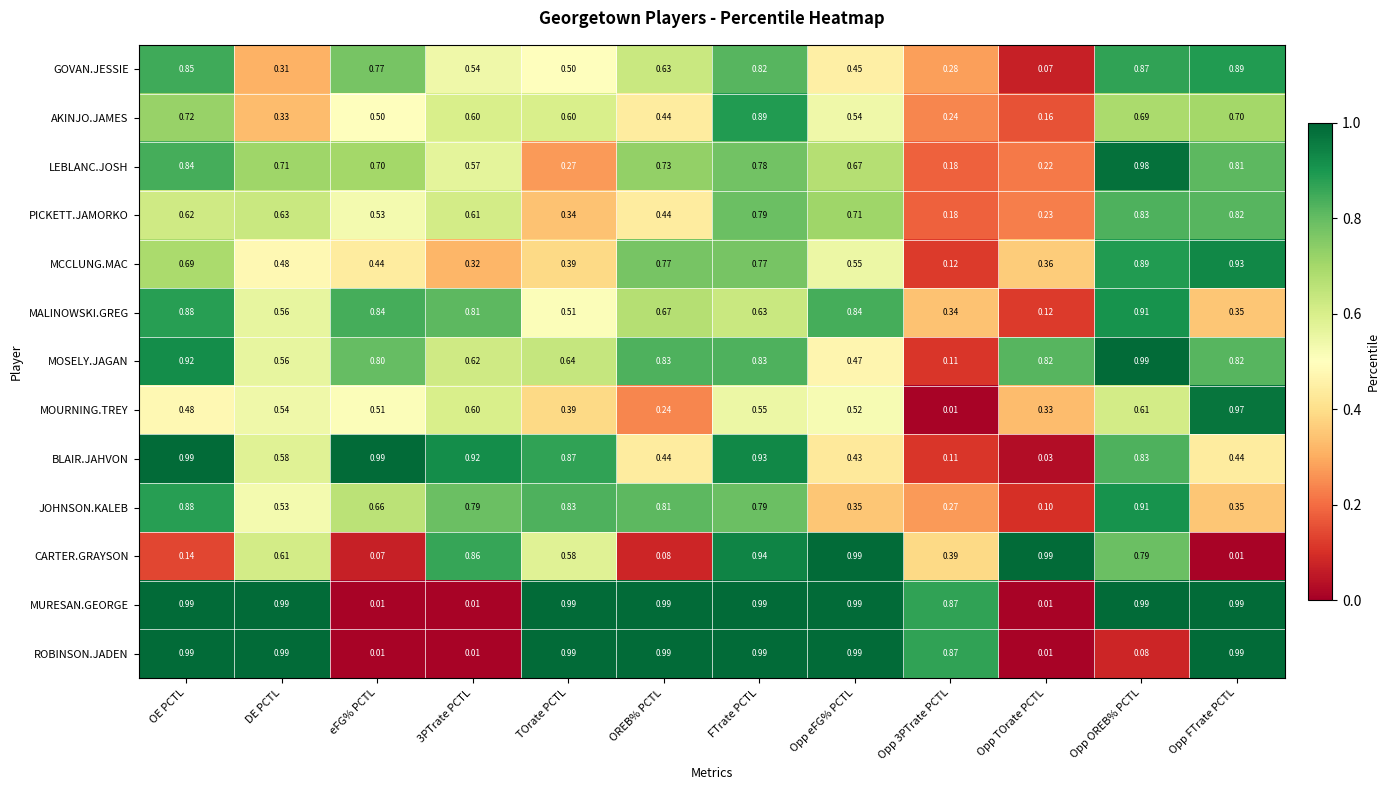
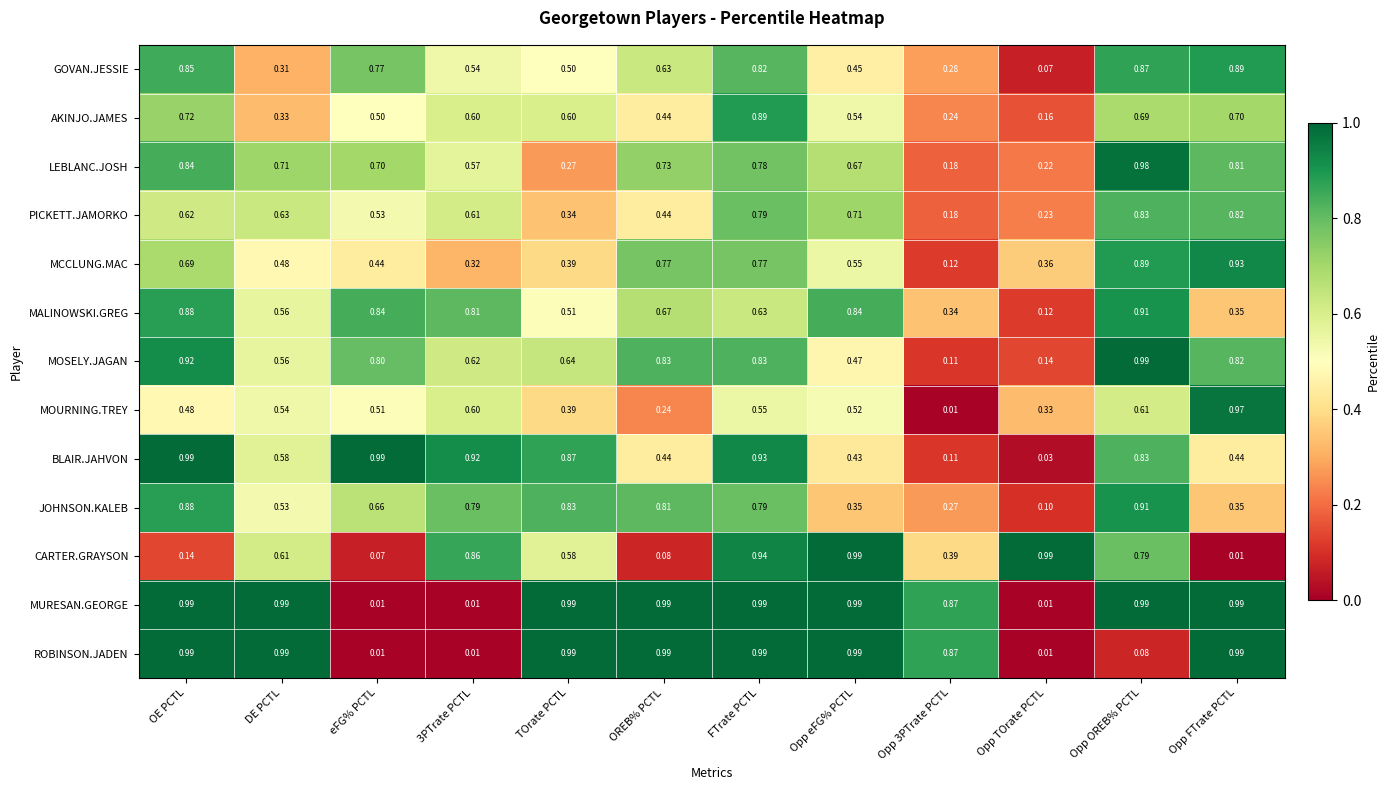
  {
    "GOVAN.JESSIE": {
      "OE PCTL": 0.85,
      "DE PCTL": 0.31,
      "eFG% PCTL": 0.77,
      "3PTrate PCTL": 0.54,
      "TOrate PCTL": 0.50,
      "OREB% PCTL": 0.63,
      "FTrate PCTL": 0.82,
      "Opp eFG% PCTL": 0.45,
      "Opp 3PTrate PCTL": 0.28,
      "Opp TOrate PCTL": 0.07,
      "Opp OREB% PCTL": 0.87,
      "Opp FTrate PCTL": 0.89
    },
    "AKINJO.JAMES": {
      "OE PCTL": 0.72,
      "DE PCTL": 0.33,
      "eFG% PCTL": 0.50,
      "3PTrate PCTL": 0.60,
      "TOrate PCTL": 0.60,
      "OREB% PCTL": 0.44,
      "FTrate PCTL": 0.89,
      "Opp eFG% PCTL": 0.54,
      "Opp 3PTrate PCTL": 0.24,
      "Opp TOrate PCTL": 0.16,
      "Opp OREB% PCTL": 0.69,
      "Opp FTrate PCTL": 0.70
    },
    "LEBLANC.JOSH": {
      "OE PCTL": 0.84,
      "DE PCTL": 0.71,
      "eFG% PCTL": 0.70,
      "3PTrate PCTL": 0.57,
      "TOrate PCTL": 0.27,
      "OREB% PCTL": 0.73,
      "FTrate PCTL": 0.78,
      "Opp eFG% PCTL": 0.67,
      "Opp 3PTrate PCTL": 0.18,
      "Opp TOrate PCTL": 0.22,
      "Opp OREB% PCTL": 0.98,
      "Opp FTrate PCTL": 0.81
    },
    "PICKETT.JAMORKO": {
      "OE PCTL": 0.62,
      "DE PCTL": 0.63,
      "eFG% PCTL": 0.53,
      "3PTrate PCTL": 0.61,
      "TOrate PCTL": 0.34,
      "OREB% PCTL": 0.44,
      "FTrate PCTL": 0.79,
      "Opp eFG% PCTL": 0.71,
      "Opp 3PTrate PCTL": 0.18,
      "Opp TOrate PCTL": 0.23,
      "Opp OREB% PCTL": 0.83,
      "Opp FTrate PCTL": 0.82
    },
    "MCCLUNG.MAC": {
      "OE PCTL": 0.69,
      "DE PCTL": 0.48,
      "eFG% PCTL": 0.44,
      "3PTrate PCTL": 0.32,
      "TOrate PCTL": 0.39,
      "OREB% PCTL": 0.77,
      "FTrate PCTL": 0.77,
      "Opp eFG% PCTL": 0.55,
      "Opp 3PTrate PCTL": 0.12,
      "Opp TOrate PCTL": 0.36,
      "Opp OREB% PCTL": 0.89,
      "Opp FTrate PCTL": 0.93
    },
    "MALINOWSKI.GREG": {
      "OE PCTL": 0.88,
      "DE PCTL": 0.56,
      "eFG% PCTL": 0.84,
      "3PTrate PCTL": 0.81,
      "TOrate PCTL": 0.51,
      "OREB% PCTL": 0.67,
      "FTrate PCTL": 0.63,
      "Opp eFG% PCTL": 0.84,
      "Opp 3PTrate PCTL": 0.34,
      "Opp TOrate PCTL": 0.12,
      "Opp OREB% PCTL": 0.91,
      "Opp FTrate PCTL": 0.35
    },
    "MOSELY.JAGAN": {
      "OE PCTL": 0.92,
      "DE PCTL": 0.56,
      "eFG% PCTL": 0.80,
      "3PTrate PCTL": 0.62,
      "TOrate PCTL": 0.64,
      "OREB% PCTL": 0.83,
      "FTrate PCTL": 0.83,
      "Opp eFG% PCTL": 0.47,
      "Opp 3PTrate PCTL": 0.11,
-     "Opp TOrate PCTL": 0.82,
+     "Opp TOrate PCTL": 0.14,
      "Opp OREB% PCTL": 0.99,
      "Opp FTrate PCTL": 0.82
    },
    "MOURNING.TREY": {
      "OE PCTL": 0.48,
      "DE PCTL": 0.54,
      "eFG% PCTL": 0.51,
      "3PTrate PCTL": 0.60,
      "TOrate PCTL": 0.39,
      "OREB% PCTL": 0.24,
      "FTrate PCTL": 0.55,
      "Opp eFG% PCTL": 0.52,
      "Opp 3PTrate PCTL": 0.01,
      "Opp TOrate PCTL": 0.33,
      "Opp OREB% PCTL": 0.61,
      "Opp FTrate PCTL": 0.97
    },
    "BLAIR.JAHVON": {
      "OE PCTL": 0.99,
      "DE PCTL": 0.58,
      "eFG% PCTL": 0.99,
      "3PTrate PCTL": 0.92,
      "TOrate PCTL": 0.87,
      "OREB% PCTL": 0.44,
      "FTrate PCTL": 0.93,
      "Opp eFG% PCTL": 0.43,
      "Opp 3PTrate PCTL": 0.11,
      "Opp TOrate PCTL": 0.03,
      "Opp OREB% PCTL": 0.83,
      "Opp FTrate PCTL": 0.44
    },
    "JOHNSON.KALEB": {
      "OE PCTL": 0.88,
      "DE PCTL": 0.53,
      "eFG% PCTL": 0.66,
      "3PTrate PCTL": 0.79,
      "TOrate PCTL": 0.83,
      "OREB% PCTL": 0.81,
      "FTrate PCTL": 0.79,
      "Opp eFG% PCTL": 0.35,
      "Opp 3PTrate PCTL": 0.27,
      "Opp TOrate PCTL": 0.10,
      "Opp OREB% PCTL": 0.91,
      "Opp FTrate PCTL": 0.35
    },
    "CARTER.GRAYSON": {
      "OE PCTL": 0.14,
      "DE PCTL": 0.61,
      "eFG% PCTL": 0.07,
      "3PTrate PCTL": 0.86,
      "TOrate PCTL": 0.58,
      "OREB% PCTL": 0.08,
      "FTrate PCTL": 0.94,
      "Opp eFG% PCTL": 0.99,
      "Opp 3PTrate PCTL": 0.39,
      "Opp TOrate PCTL": 0.99,
      "Opp OREB% PCTL": 0.79,
      "Opp FTrate PCTL": 0.01
    },
    "MURESAN.GEORGE": {
      "OE PCTL": 0.99,
      "DE PCTL": 0.99,
      "eFG% PCTL": 0.01,
      "3PTrate PCTL": 0.01,
      "TOrate PCTL": 0.99,
      "OREB% PCTL": 0.99,
      "FTrate PCTL": 0.99,
      "Opp eFG% PCTL": 0.99,
      "Opp 3PTrate PCTL": 0.87,
      "Opp TOrate PCTL": 0.01,
      "Opp OREB% PCTL": 0.99,
      "Opp FTrate PCTL": 0.99
    },
    "ROBINSON.JADEN": {
      "OE PCTL": 0.99,
      "DE PCTL": 0.99,
      "eFG% PCTL": 0.01,
      "3PTrate PCTL": 0.01,
      "TOrate PCTL": 0.99,
      "OREB% PCTL": 0.99,
      "FTrate PCTL": 0.99,
      "Opp eFG% PCTL": 0.99,
      "Opp 3PTrate PCTL": 0.87,
      "Opp TOrate PCTL": 0.01,
      "Opp OREB% PCTL": 0.08,
      "Opp FTrate PCTL": 0.99
    }
  }
